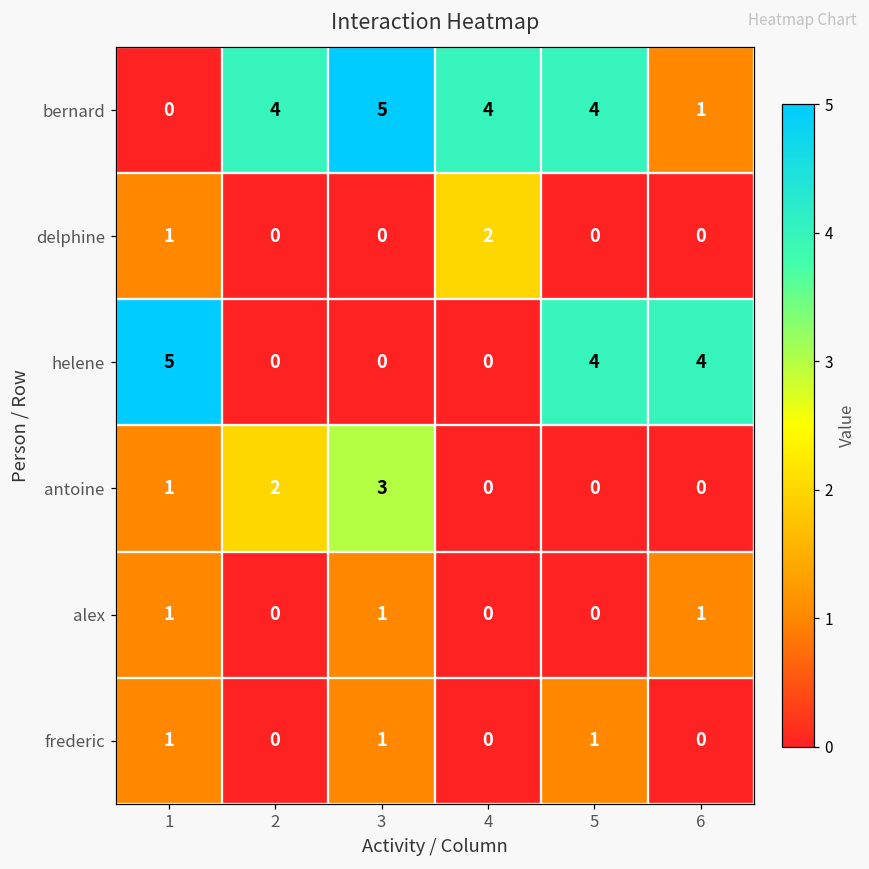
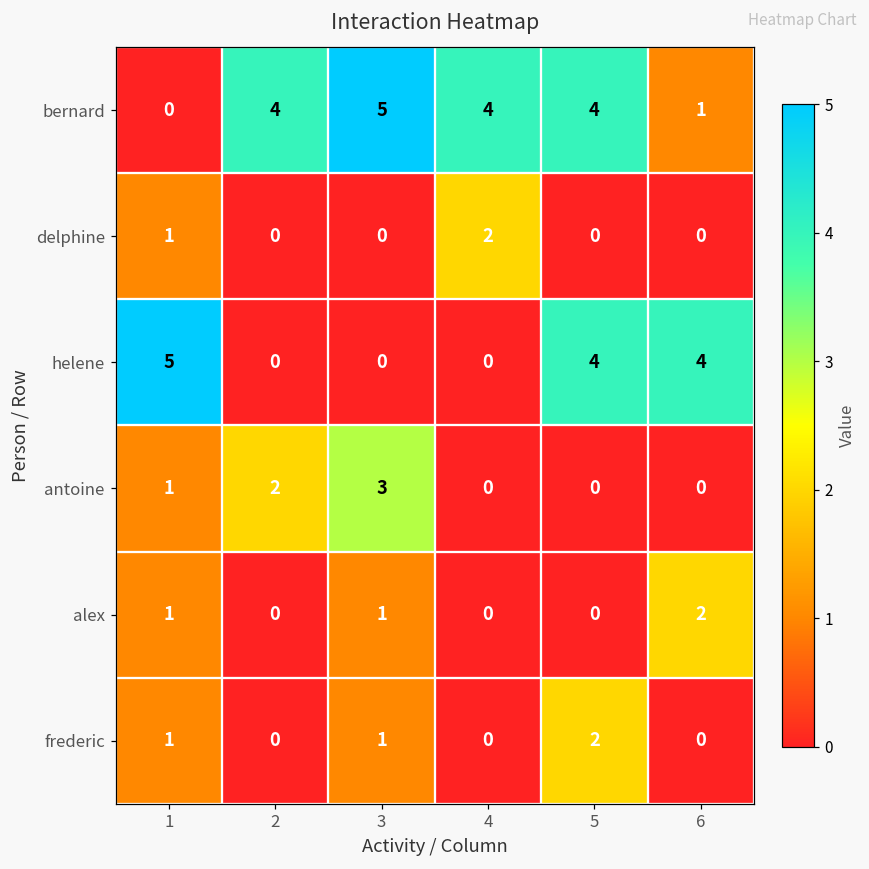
  {
    "bernard": {
      "1": 0,
      "2": 4,
      "3": 5,
      "4": 4,
      "5": 4,
      "6": 1
    },
    "delphine": {
      "1": 1,
      "2": 0,
      "3": 0,
      "4": 2,
      "5": 0,
      "6": 0
    },
    "helene": {
      "1": 5,
      "2": 0,
      "3": 0,
      "4": 0,
      "5": 4,
      "6": 4
    },
    "antoine": {
      "1": 1,
      "2": 2,
      "3": 3,
      "4": 0,
      "5": 0,
      "6": 0
    },
    "alex": {
      "1": 1,
      "2": 0,
      "3": 1,
      "4": 0,
      "5": 0,
-     "6": 1
+     "6": 2
    },
    "frederic": {
      "1": 1,
      "2": 0,
      "3": 1,
      "4": 0,
-     "5": 1,
+     "5": 2,
      "6": 0
    }
  }
